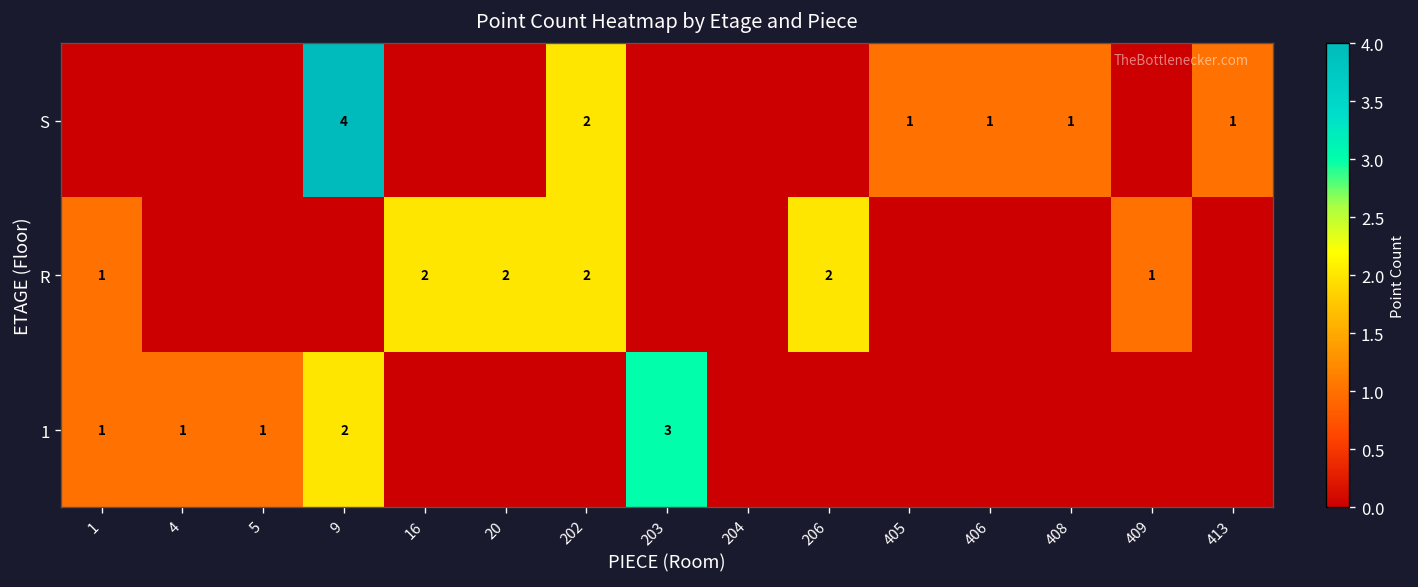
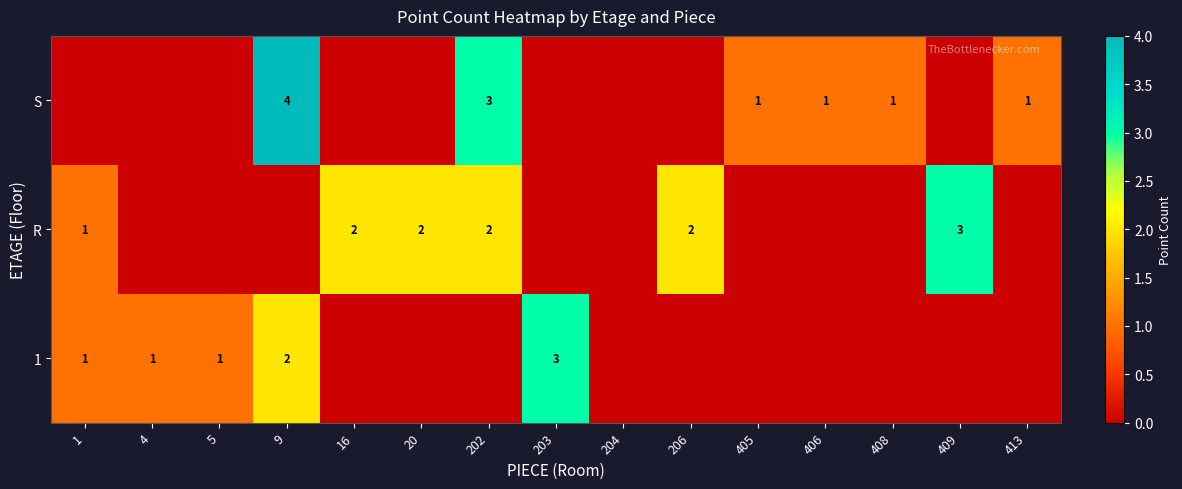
  {
    "S": {
      "9": 4,
-     "202": 2,
+     "202": 3,
      "405": 1,
      "406": 1,
      "408": 1,
      "413": 1
    },
    "R": {
      "1": 1,
      "16": 2,
      "20": 2,
      "202": 2,
      "206": 2,
-     "409": 1
+     "409": 3
    },
    "1": {
      "1": 1,
      "4": 1,
      "5": 1,
      "9": 2,
      "203": 3
    }
  }
